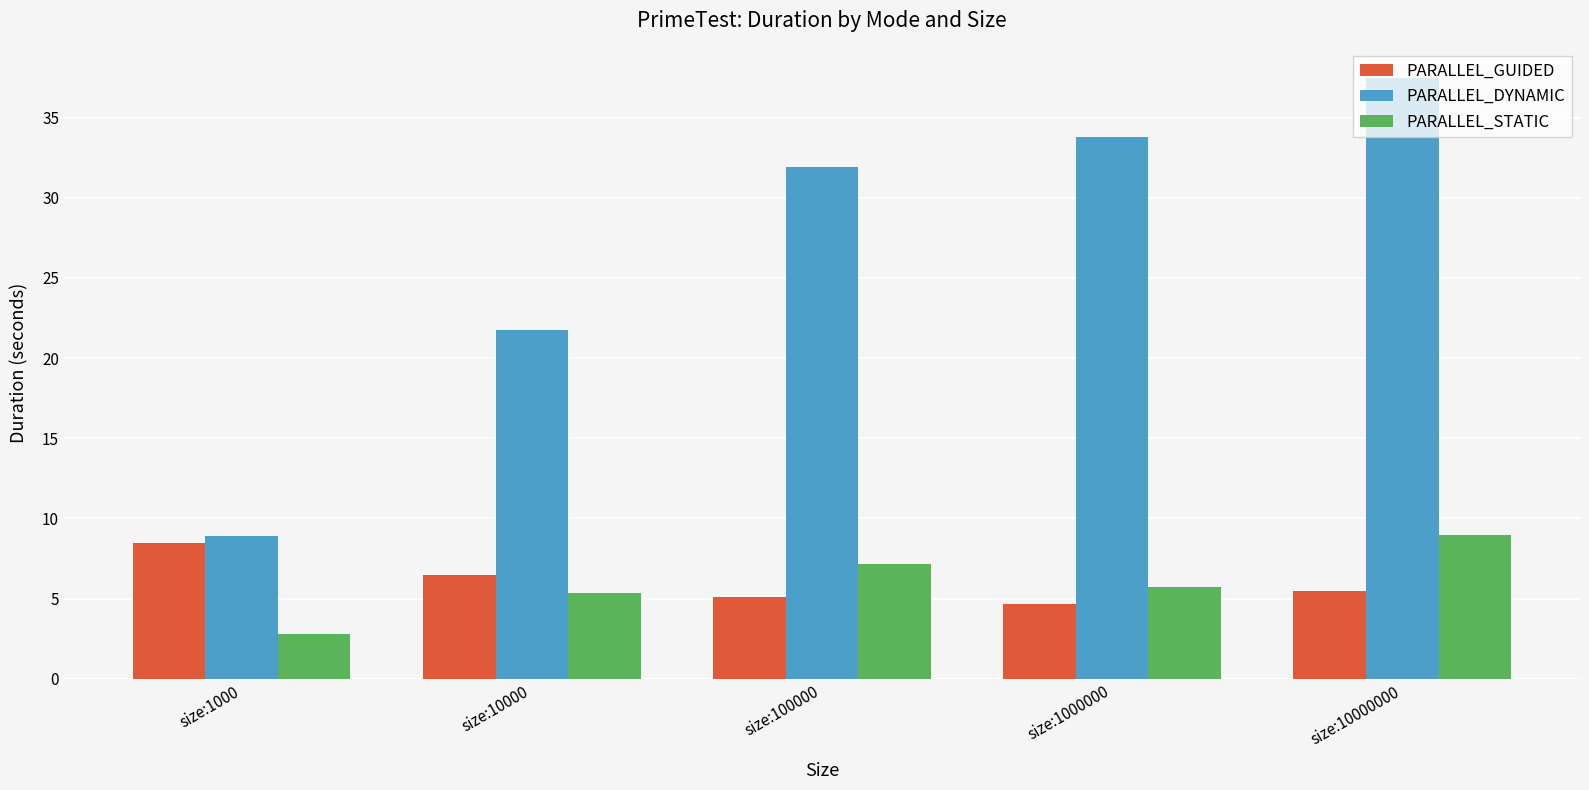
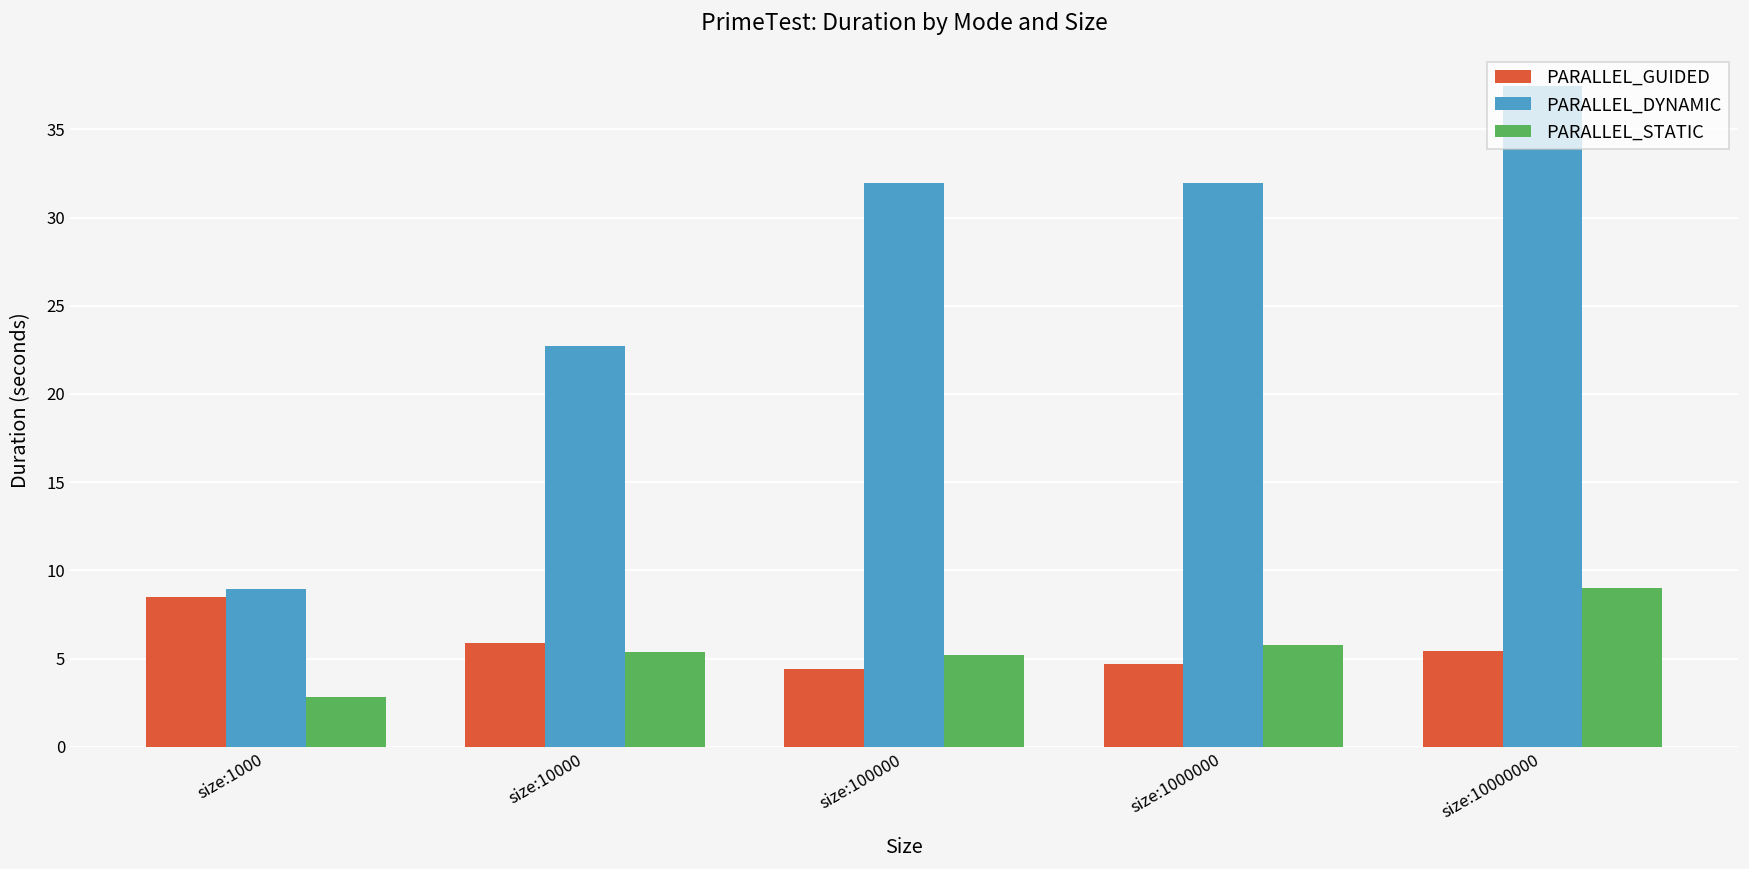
  {
    "PARALLEL_GUIDED": {
      "size:1000": 8.5,
-     "size:10000": 6.5,
-     "size:100000": 5.1,
+     "size:10000": 5.9,
+     "size:100000": 4.4,
      "size:1000000": 4.7,
      "size:10000000": 5.5
    },
    "PARALLEL_DYNAMIC": {
      "size:1000": 8.9,
-     "size:10000": 21.8,
+     "size:10000": 22.7,
      "size:100000": 31.9,
-     "size:1000000": 33.8
+     "size:1000000": 32.0
    },
    "PARALLEL_STATIC": {
      "size:1000": 2.8,
      "size:10000": 5.4,
-     "size:100000": 7.1,
+     "size:100000": 5.2,
      "size:1000000": 5.8,
      "size:10000000": 9.0
    }
  }
